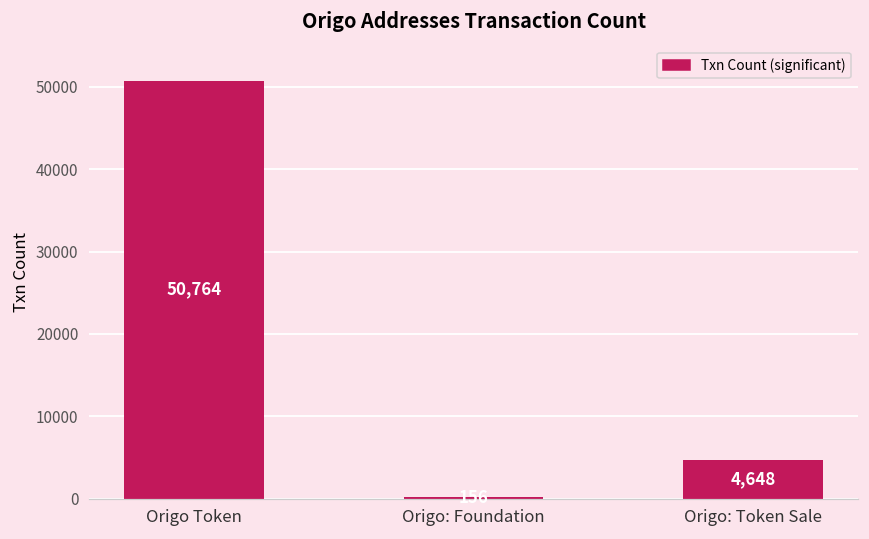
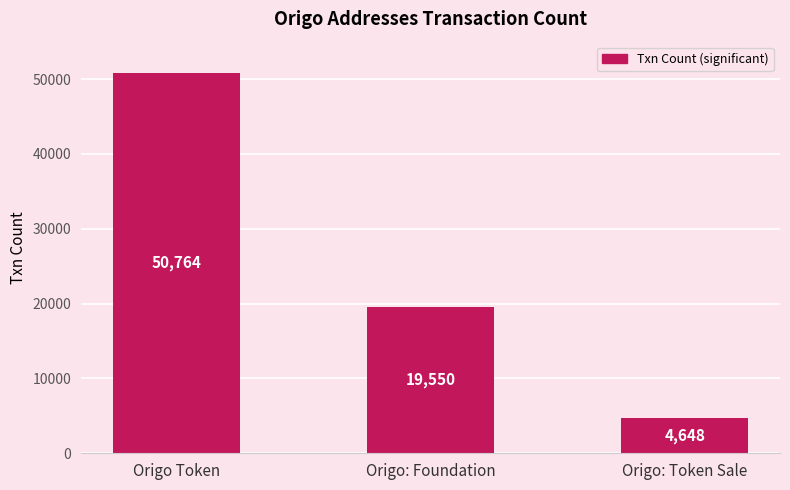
  {
-   "Origo: Foundation": 0
+   "Origo: Foundation": 20000
  }
